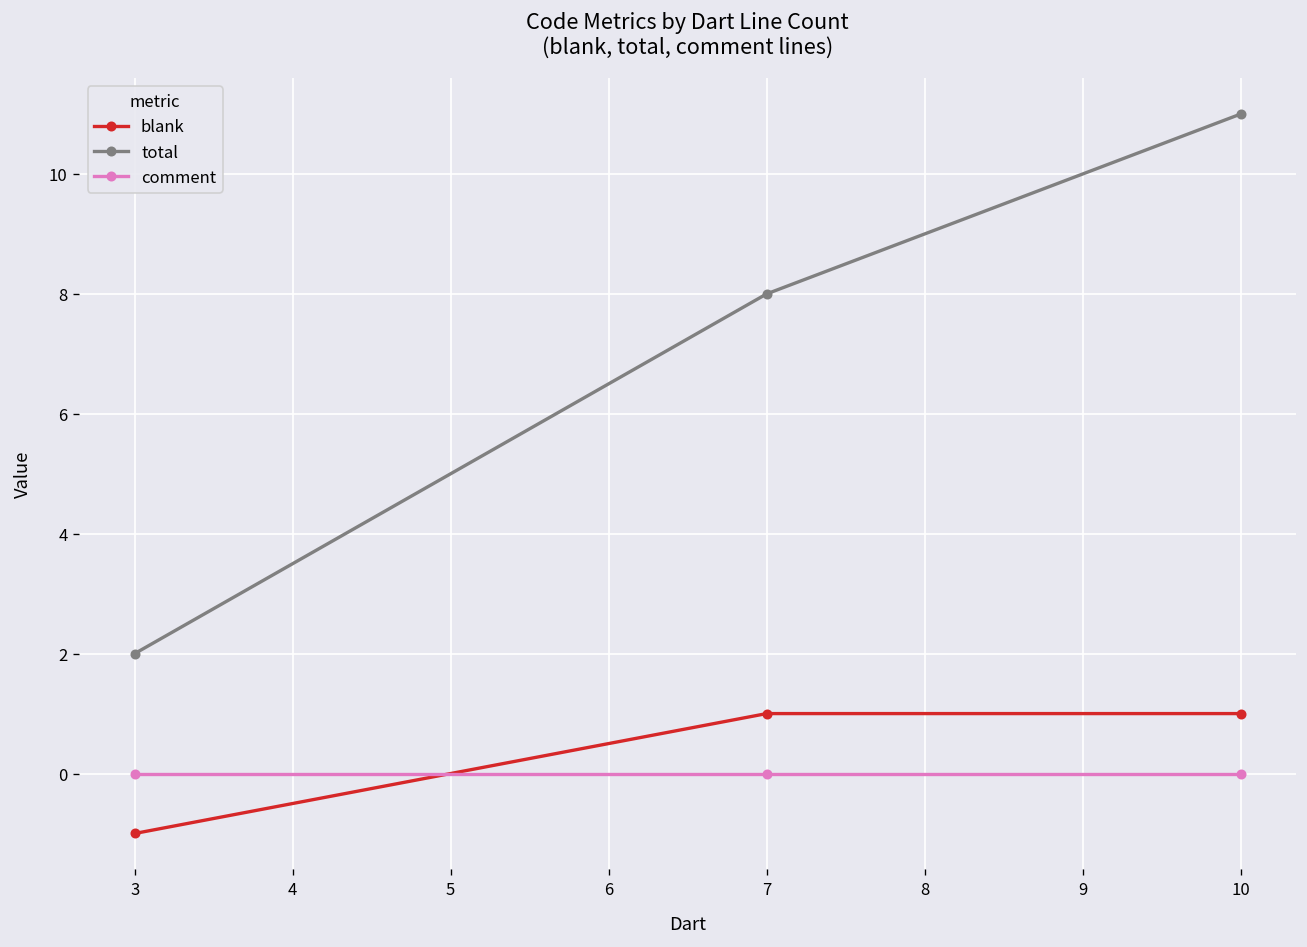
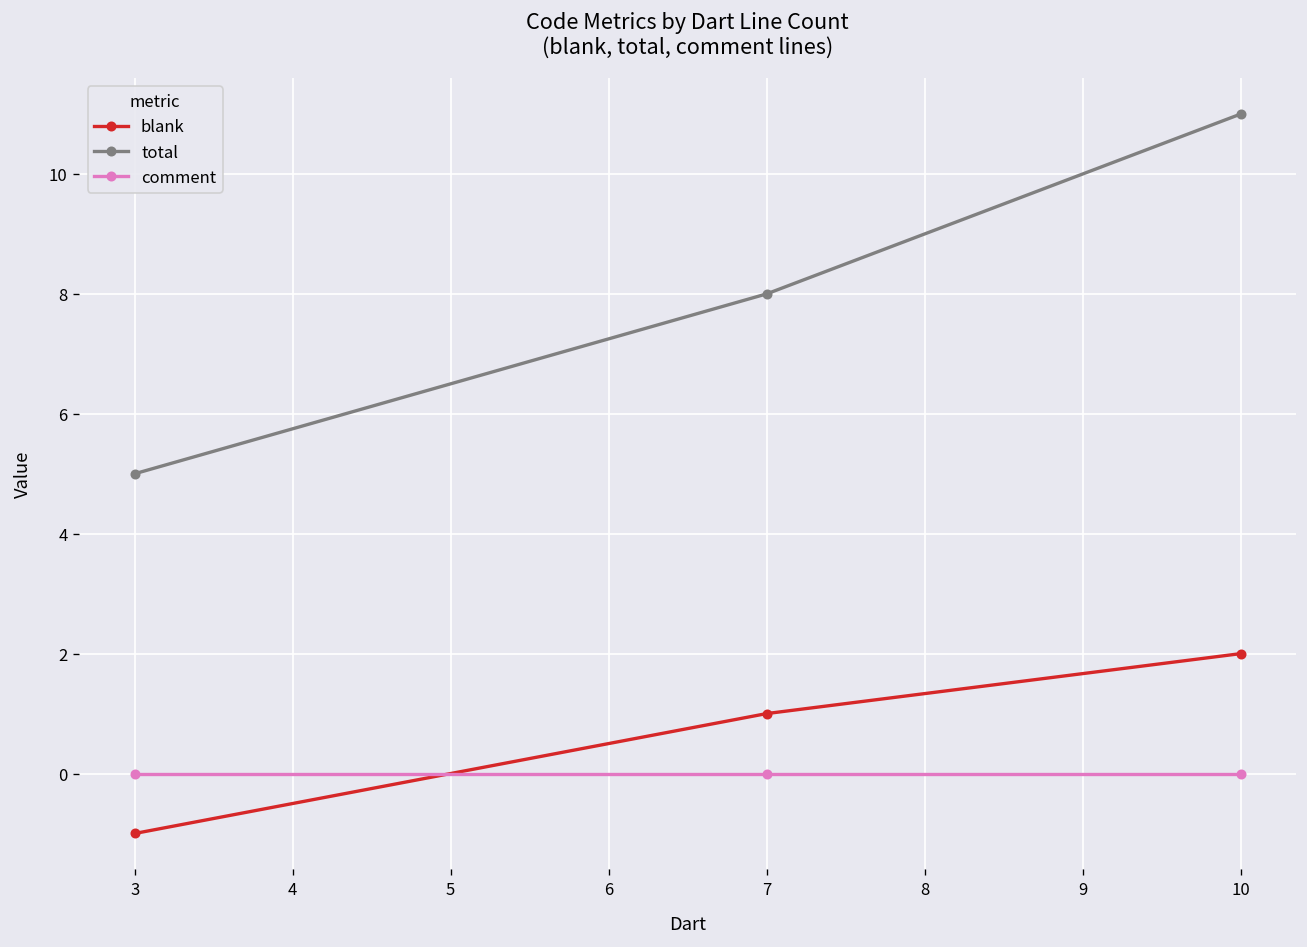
  {
    "blank": {
      "3": -1,
      "7": 1,
-     "10": 1
+     "10": 2
    },
    "total": {
-     "3": 2,
+     "3": 5,
      "7": 8,
      "10": 11
    },
    "comment": {
      "3": 0,
      "7": 0,
      "10": 0
    }
  }
